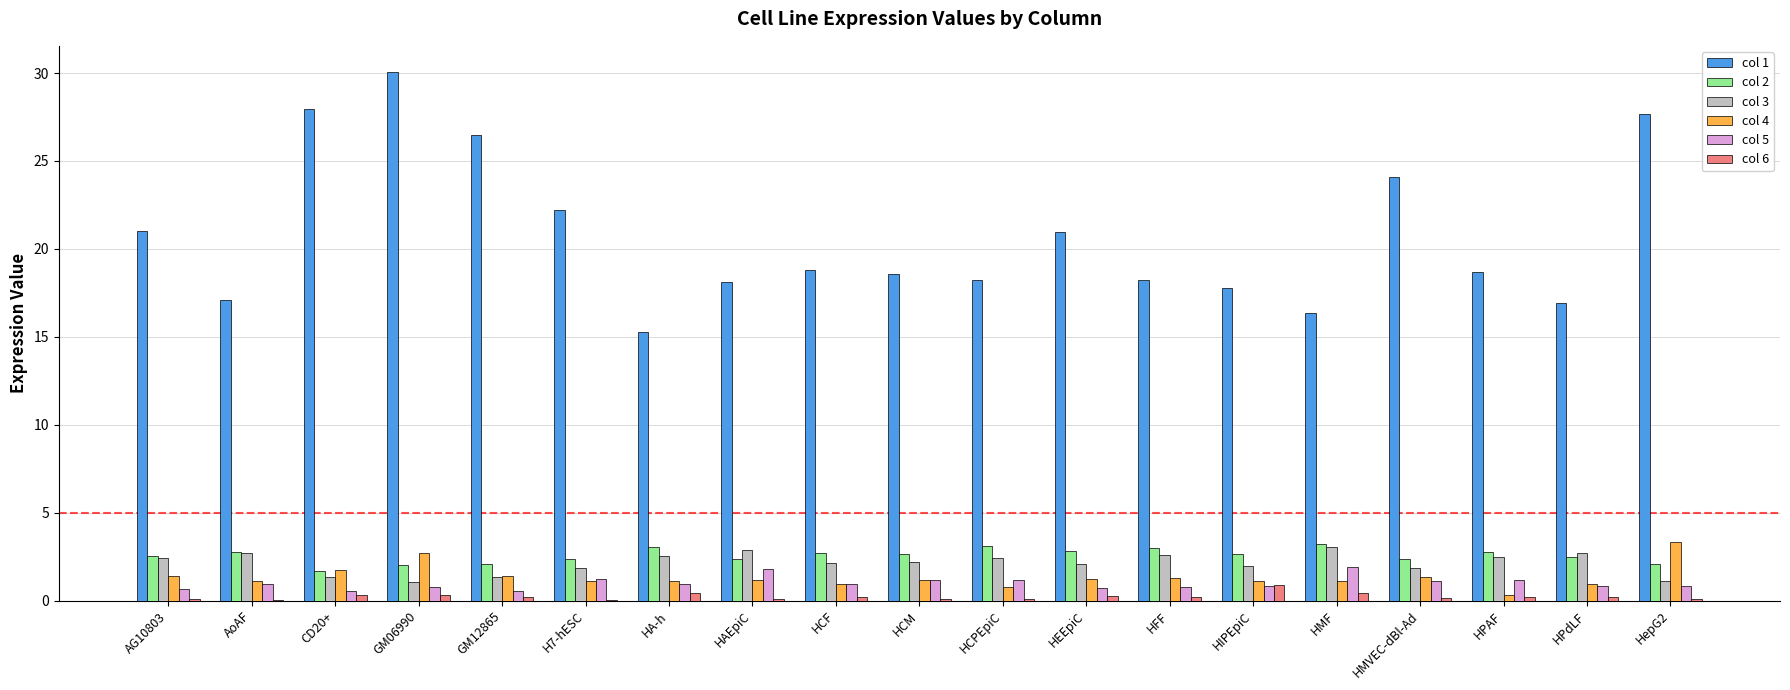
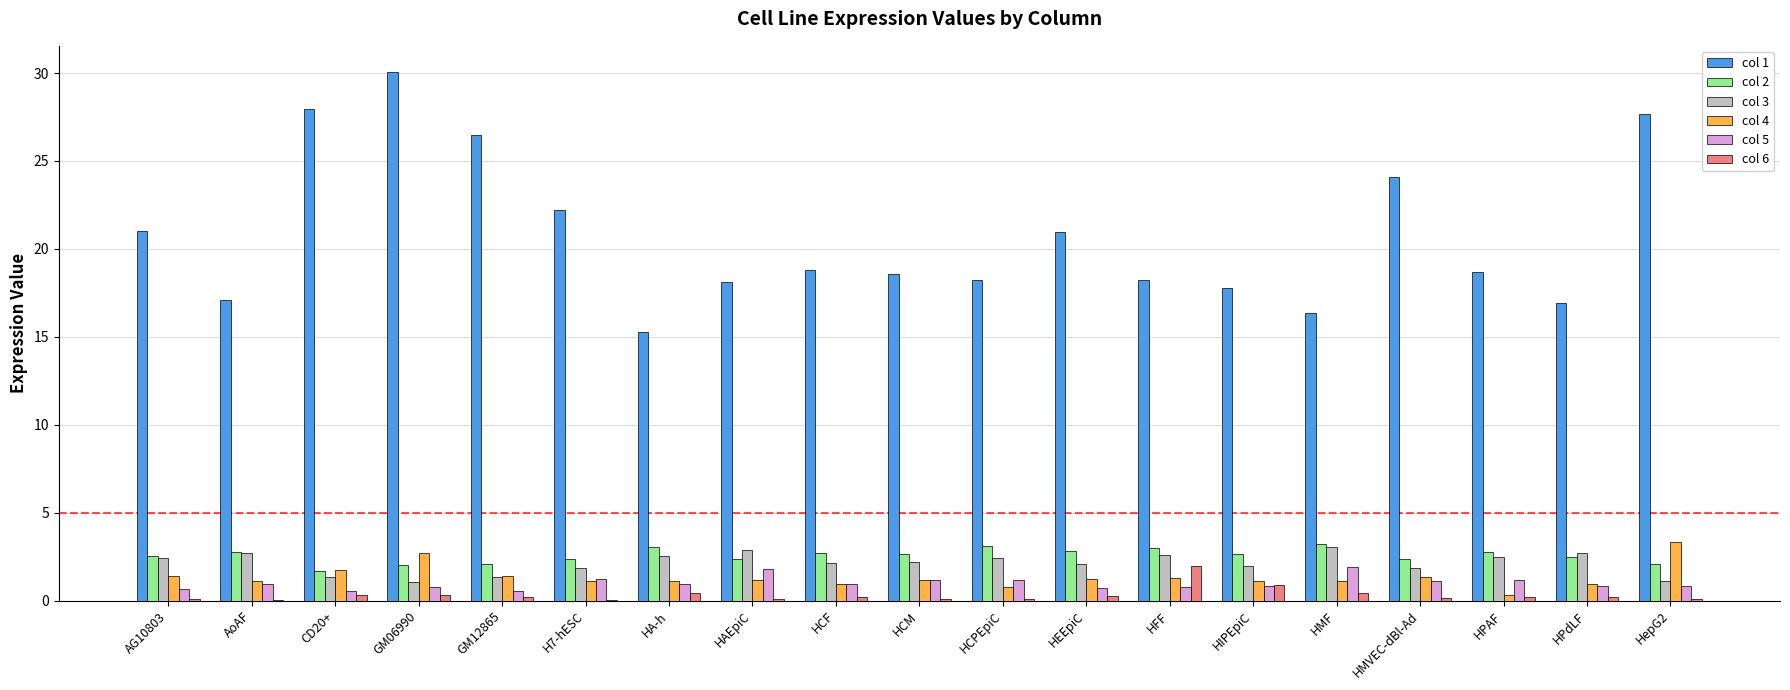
  {
    "col 1": {
      "AG10803": 21.0,
      "AoAF": 17.1,
      "CD20+": 28.0,
      "GM06990": 30.0,
      "GM12865": 26.5,
      "H7-hESC": 22.2,
      "HA-h": 15.3,
      "HAEpiC": 18.1,
      "HCF": 18.8,
      "HCM": 18.6,
      "HCPEpiC": 18.2,
      "HEEpiC": 21.0,
      "HFF": 18.2,
      "HIPEpiC": 17.8,
      "HMF": 16.4,
      "HMVEC-dBl-Ad": 24.1,
      "HPAF": 18.7,
      "HPdLF": 16.9,
      "HepG2": 27.7
    },
    "col 2": {
      "AG10803": 2.5,
      "AoAF": 2.8,
      "CD20+": 1.7,
      "GM06990": 2.0,
      "GM12865": 2.1,
      "H7-hESC": 2.4,
      "HA-h": 3.1,
      "HAEpiC": 2.4,
      "HCF": 2.7,
      "HCM": 2.7,
      "HCPEpiC": 3.1,
      "HEEpiC": 2.8,
      "HFF": 3.0,
      "HIPEpiC": 2.7,
      "HMF": 3.2,
      "HMVEC-dBl-Ad": 2.4,
      "HPAF": 2.7,
      "HPdLF": 2.5,
      "HepG2": 2.1
    },
    "col 4": {
      "AG10803": 1.4,
      "AoAF": 1.1,
      "CD20+": 1.8,
      "GM06990": 2.7,
      "GM12865": 1.4,
      "H7-hESC": 1.1,
      "HA-h": 1.1,
      "HAEpiC": 1.2,
      "HCF": 0.9,
      "HCM": 1.2,
      "HCPEpiC": 0.8,
      "HEEpiC": 1.3,
      "HFF": 1.3,
      "HIPEpiC": 1.1,
      "HMF": 1.1,
      "HMVEC-dBl-Ad": 1.3,
      "HPAF": 0.3,
      "HPdLF": 1.0,
      "HepG2": 3.3
    },
    "col 6": {
      "CD20+": 0.3,
      "GM06990": 0.3,
      "GM12865": 0.2,
      "HA-h": 0.4,
      "HCF": 0.2,
      "HEEpiC": 0.3,
-     "HFF": 0.2,
+     "HFF": 2.0,
      "HIPEpiC": 0.9,
      "HMF": 0.4,
      "HMVEC-dBl-Ad": 0.2,
      "HPAF": 0.2,
      "HPdLF": 0.2
    }
  }
